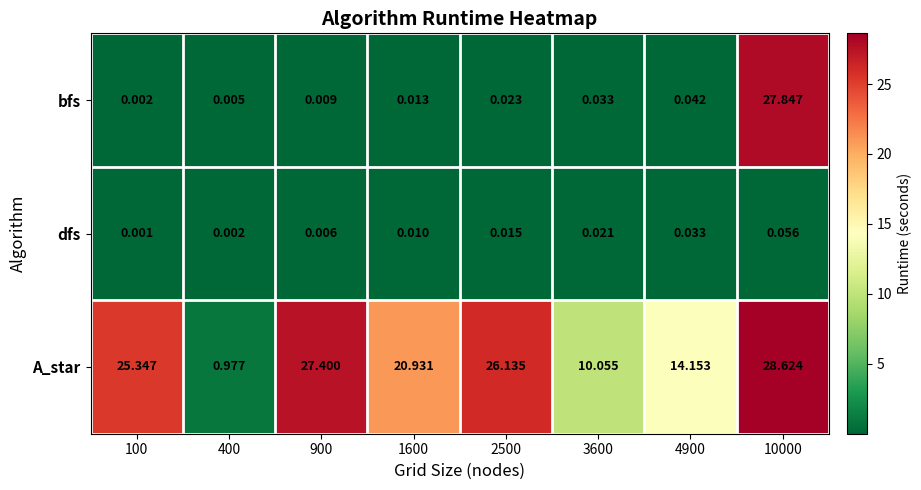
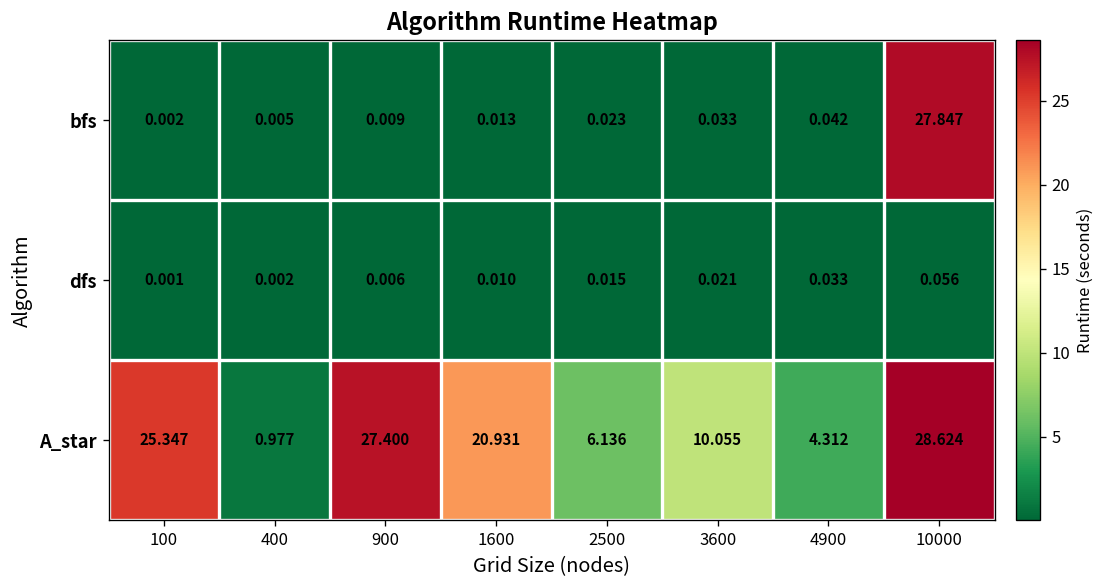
  {
    "bfs": {
      "100": 0.002,
      "400": 0.005,
      "900": 0.009,
      "1600": 0.013,
      "2500": 0.023,
      "3600": 0.033,
      "4900": 0.042,
      "10000": 27.847
    },
    "dfs": {
      "100": 0.001,
      "400": 0.002,
      "900": 0.006,
      "1600": 0.010,
      "2500": 0.015,
      "3600": 0.021,
      "4900": 0.033,
      "10000": 0.056
    },
    "A_star": {
      "100": 25.347,
      "400": 0.977,
      "900": 27.400,
      "1600": 20.931,
-     "2500": 26.135,
+     "2500": 6.136,
      "3600": 10.055,
-     "4900": 14.153,
+     "4900": 4.312,
      "10000": 28.624
    }
  }
